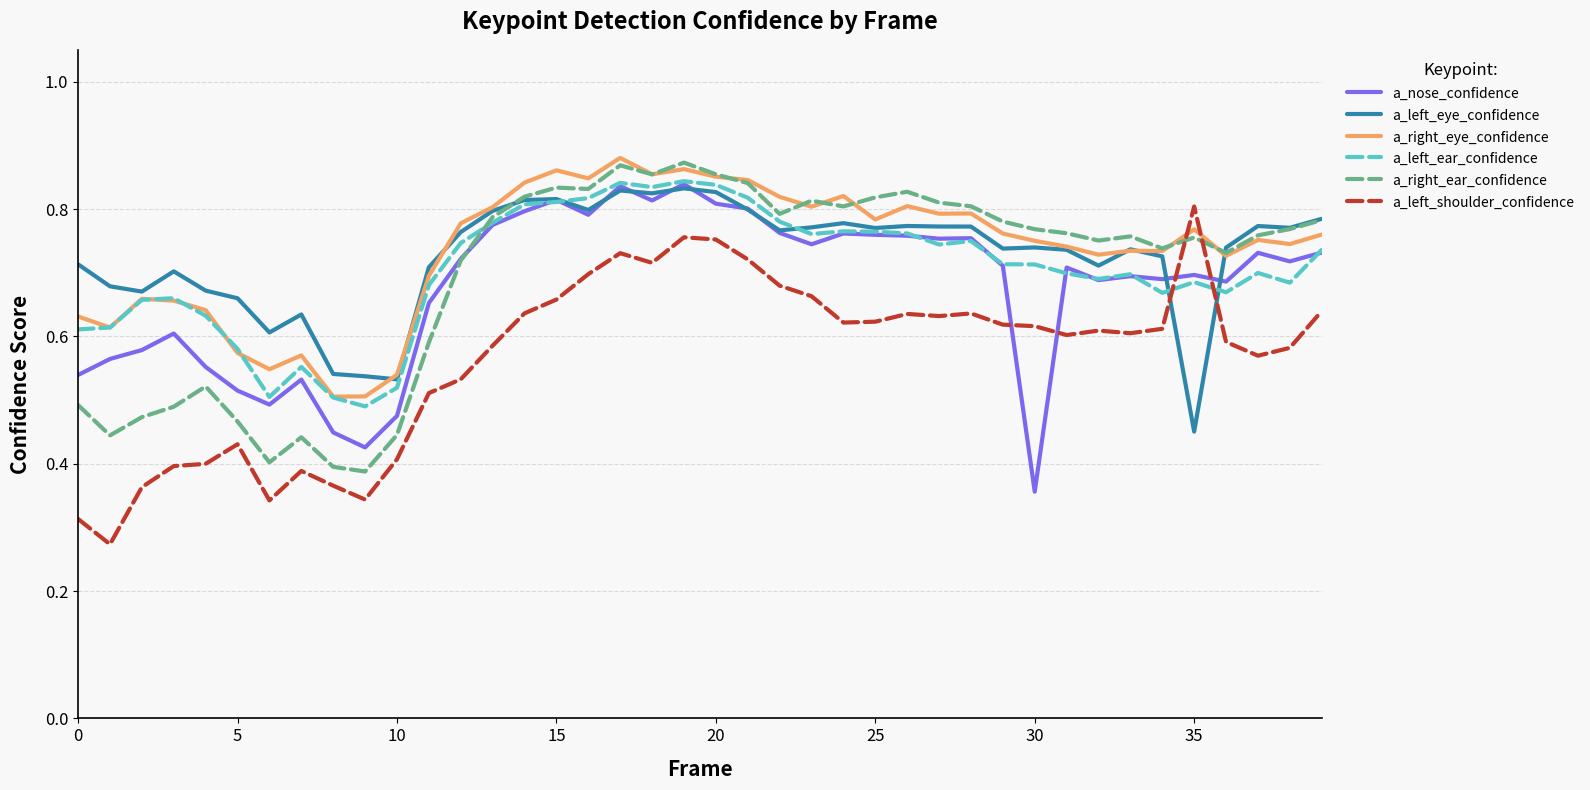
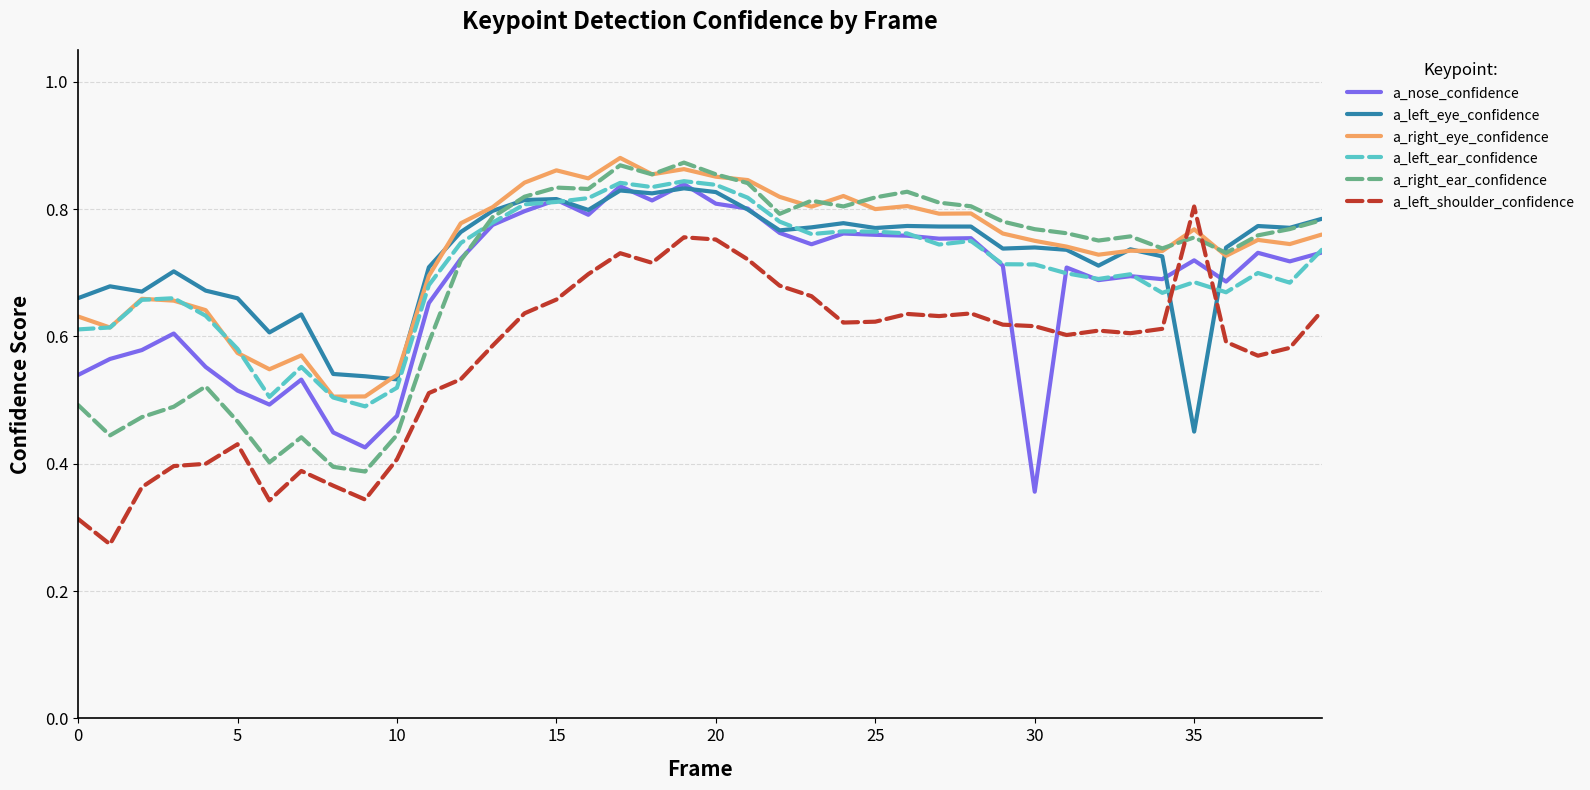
  {
    "a_nose_confidence": {
      "0": 0.54,
      "5": 0.51,
      "10": 0.48,
      "20": 0.81,
      "25": 0.76,
      "30": 0.36,
-     "35": 0.70
+     "35": 0.72
    },
    "a_left_eye_confidence": {
-     "0": 0.71,
+     "0": 0.66,
      "5": 0.66,
      "10": 0.53,
      "20": 0.83,
      "25": 0.77,
      "30": 0.74,
      "35": 0.45
    },
    "a_right_eye_confidence": {
      "0": 0.63,
      "5": 0.57,
      "10": 0.54,
      "15": 0.86,
-     "25": 0.78,
+     "25": 0.80,
      "30": 0.75,
      "35": 0.77
    },
    "a_left_ear_confidence": {
      "0": 0.61,
      "5": 0.58,
      "10": 0.52,
      "20": 0.84,
      "25": 0.76,
      "30": 0.71,
      "35": 0.69
    },
    "a_right_ear_confidence": {
      "0": 0.49,
      "5": 0.47,
      "10": 0.45,
      "15": 0.83,
      "25": 0.82,
      "30": 0.77,
      "35": 0.76
    },
    "a_left_shoulder_confidence": {
      "0": 0.31,
      "5": 0.43,
      "10": 0.41,
      "15": 0.66,
      "20": 0.75,
      "25": 0.62,
      "30": 0.62,
      "35": 0.80
    }
  }
